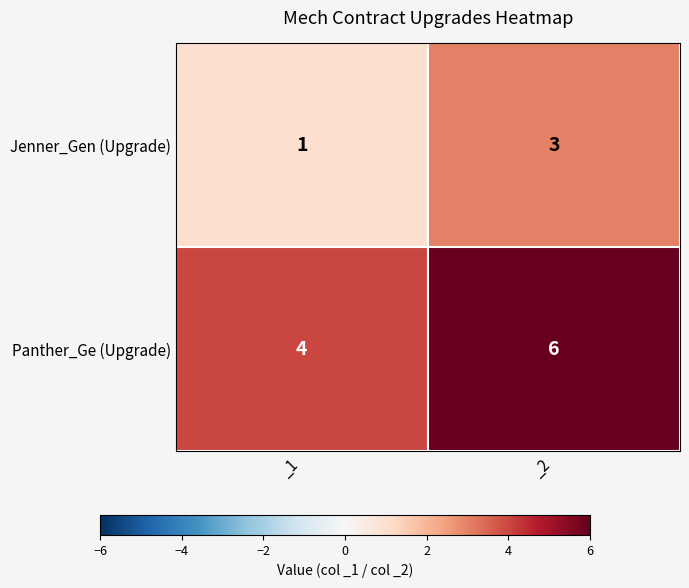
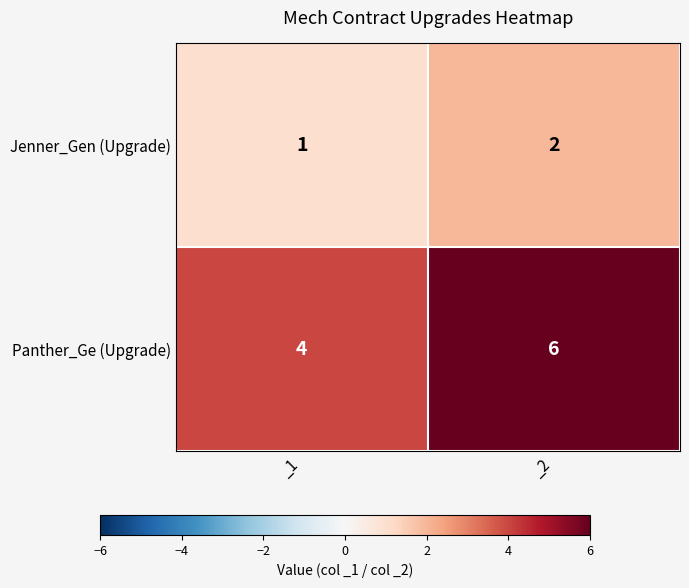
  {
    "Jenner_Gen (Upgrade)": {
      "_1": 1,
-     "_2": 3
+     "_2": 2
    },
    "Panther_Ge (Upgrade)": {
      "_1": 4,
      "_2": 6
    }
  }
